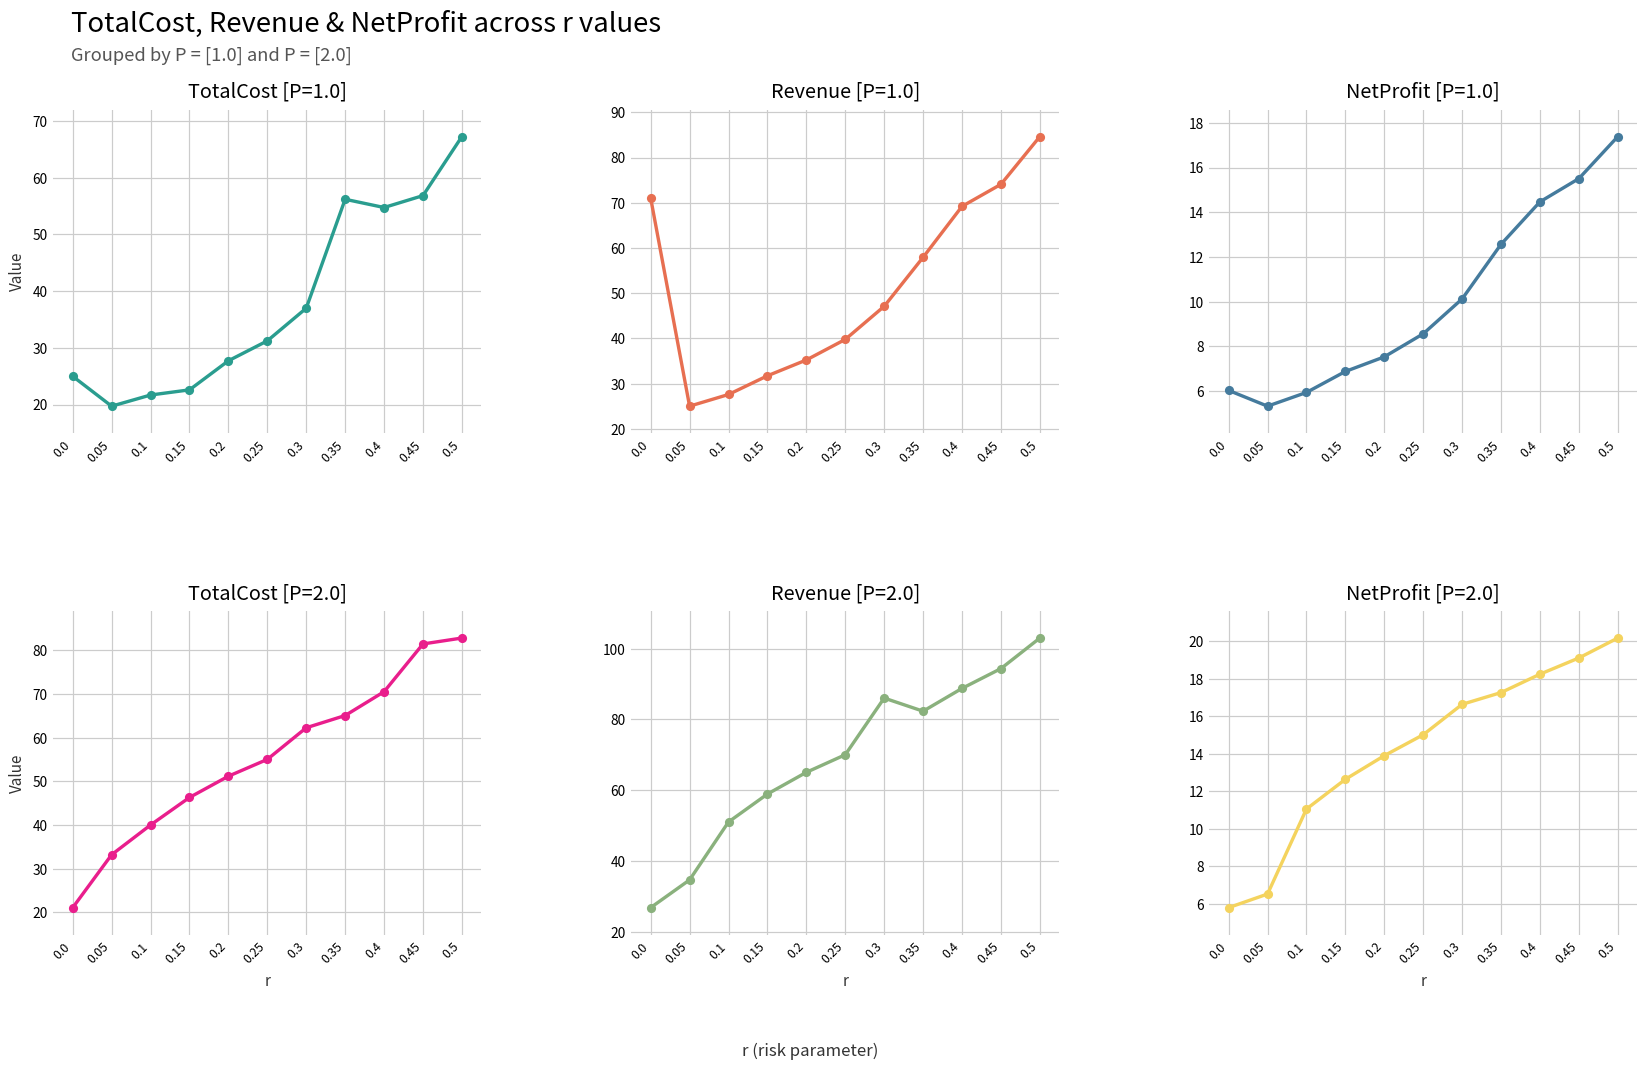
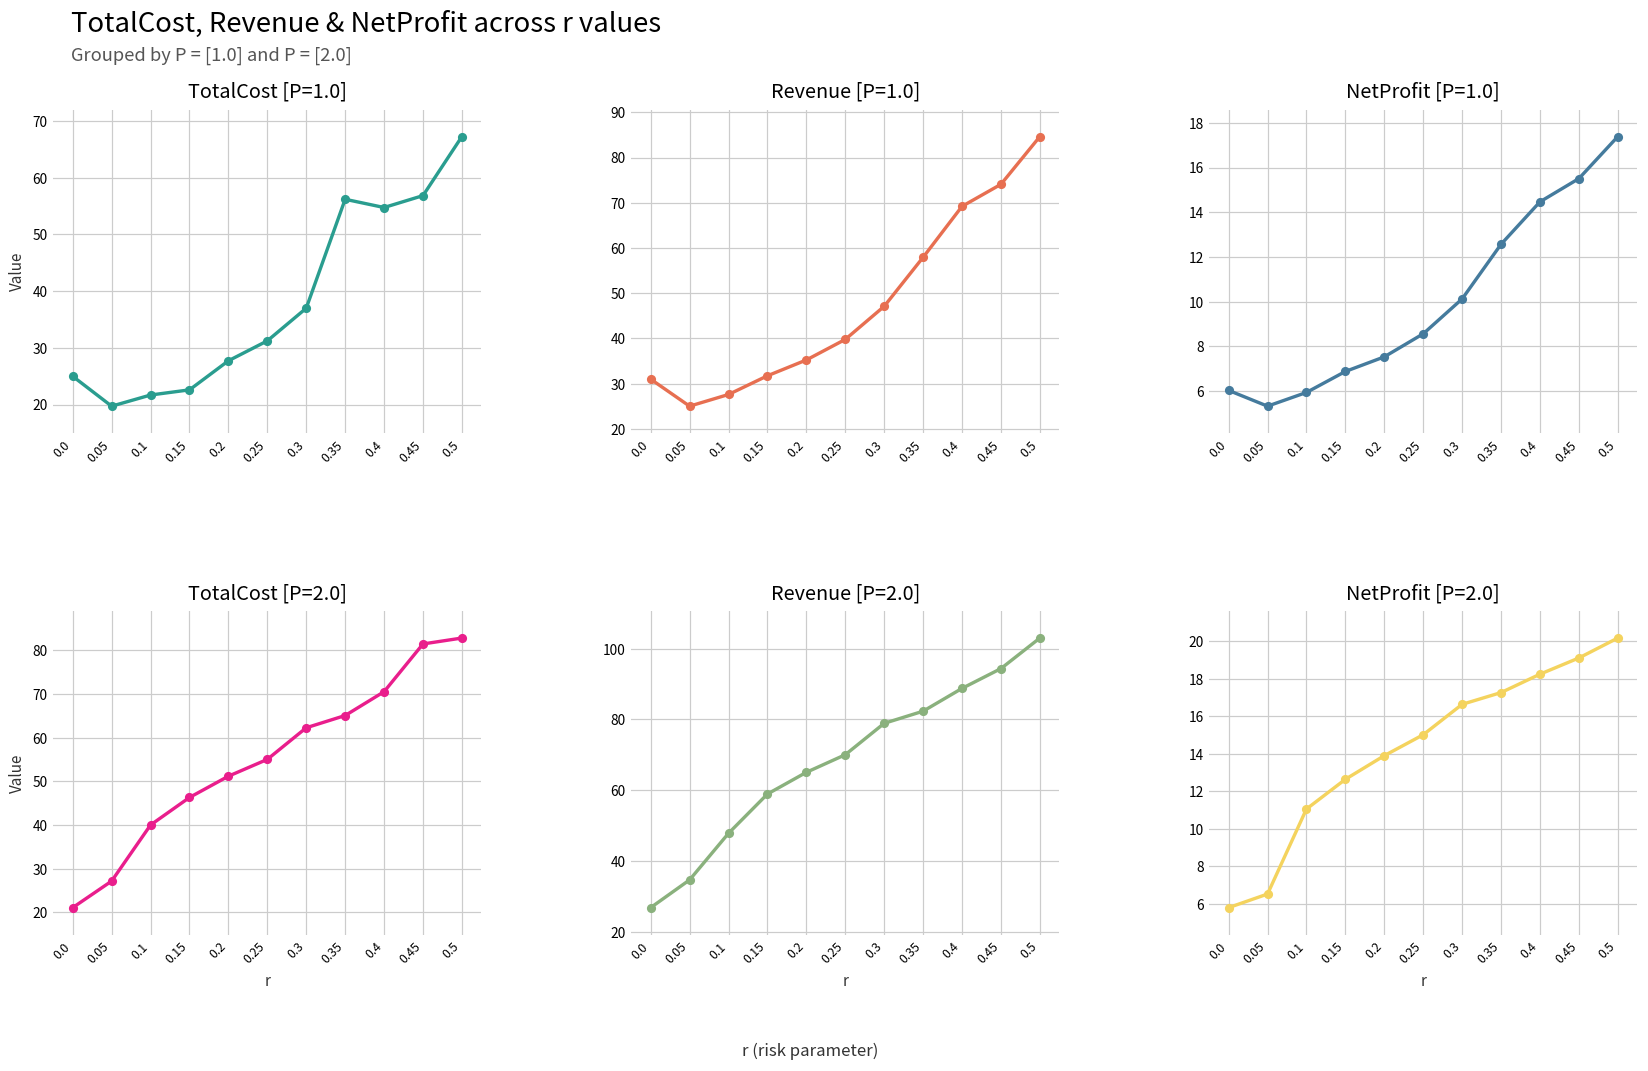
  {
    "TotalCost [P=1.0]": {
      "0.0": 25,
      "0.05": 20,
      "0.1": 22,
      "0.15": 23,
      "0.2": 28,
      "0.25": 31,
      "0.3": 37,
      "0.35": 56,
      "0.4": 55,
      "0.45": 57,
      "0.5": 67
    },
    "Revenue [P=1.0]": {
-     "0.0": 71,
+     "0.0": 31,
      "0.05": 25,
      "0.1": 28,
      "0.15": 32,
      "0.2": 35,
      "0.25": 40,
      "0.3": 47,
      "0.35": 58,
      "0.4": 69,
      "0.45": 74,
      "0.5": 85
    },
    "NetProfit [P=1.0]": {
      "0.0": 6.0,
      "0.05": 5.3,
      "0.1": 5.9,
      "0.15": 6.9,
      "0.2": 7.5,
      "0.25": 8.6,
      "0.3": 10.1,
      "0.35": 12.6,
      "0.4": 14.5,
      "0.45": 15.5,
      "0.5": 17.4
    },
    "TotalCost [P=2.0]": {
      "0.0": 21,
-     "0.05": 33,
+     "0.05": 27,
      "0.1": 40,
      "0.15": 46,
      "0.2": 51,
      "0.25": 55,
      "0.3": 62,
      "0.35": 65,
      "0.4": 71,
      "0.45": 81,
      "0.5": 83
    },
    "Revenue [P=2.0]": {
      "0.0": 27,
      "0.05": 35,
-     "0.1": 51,
+     "0.1": 48,
      "0.15": 59,
      "0.2": 65,
      "0.25": 70,
-     "0.3": 86,
+     "0.3": 79,
      "0.35": 82,
      "0.4": 89,
      "0.45": 94,
      "0.5": 103
    },
    "NetProfit [P=2.0]": {
      "0.0": 5.8,
      "0.05": 6.5,
      "0.1": 11.1,
      "0.15": 12.6,
      "0.2": 13.9,
      "0.25": 15.0,
      "0.3": 16.6,
      "0.35": 17.3,
      "0.4": 18.2,
      "0.45": 19.1,
      "0.5": 20.2
    }
  }
